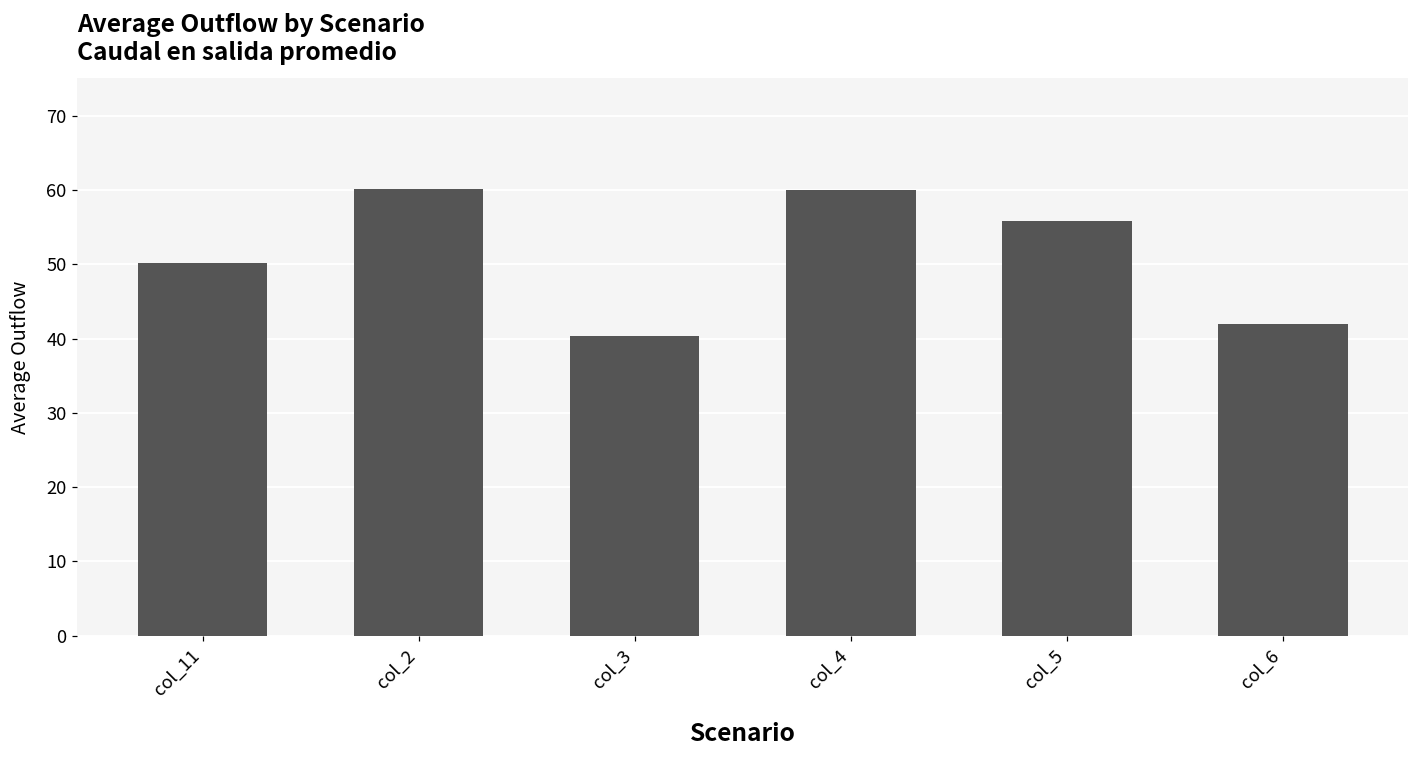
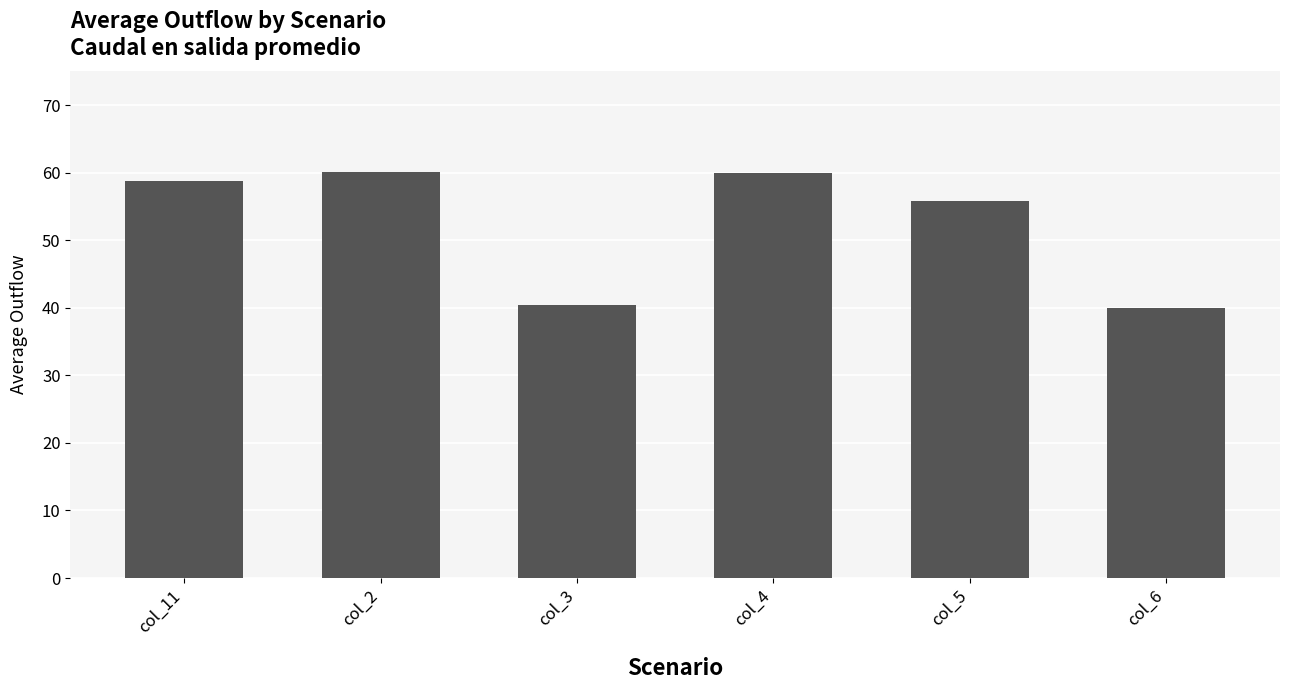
  {
-   "col_11": 50,
+   "col_11": 59,
    "col_2": 60,
    "col_3": 40,
    "col_4": 60,
    "col_5": 56,
-   "col_6": 42
+   "col_6": 40
  }
